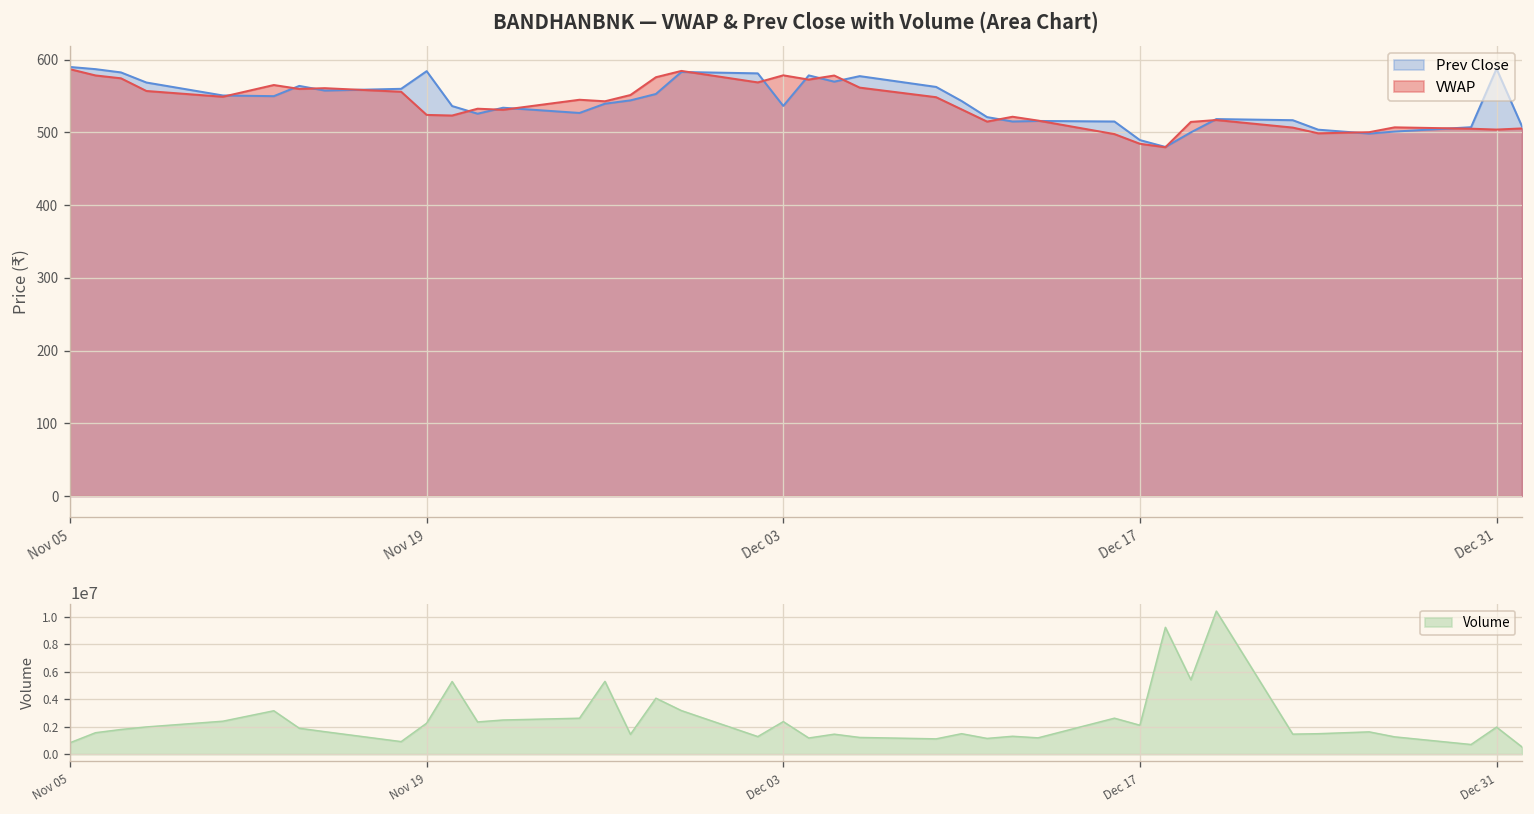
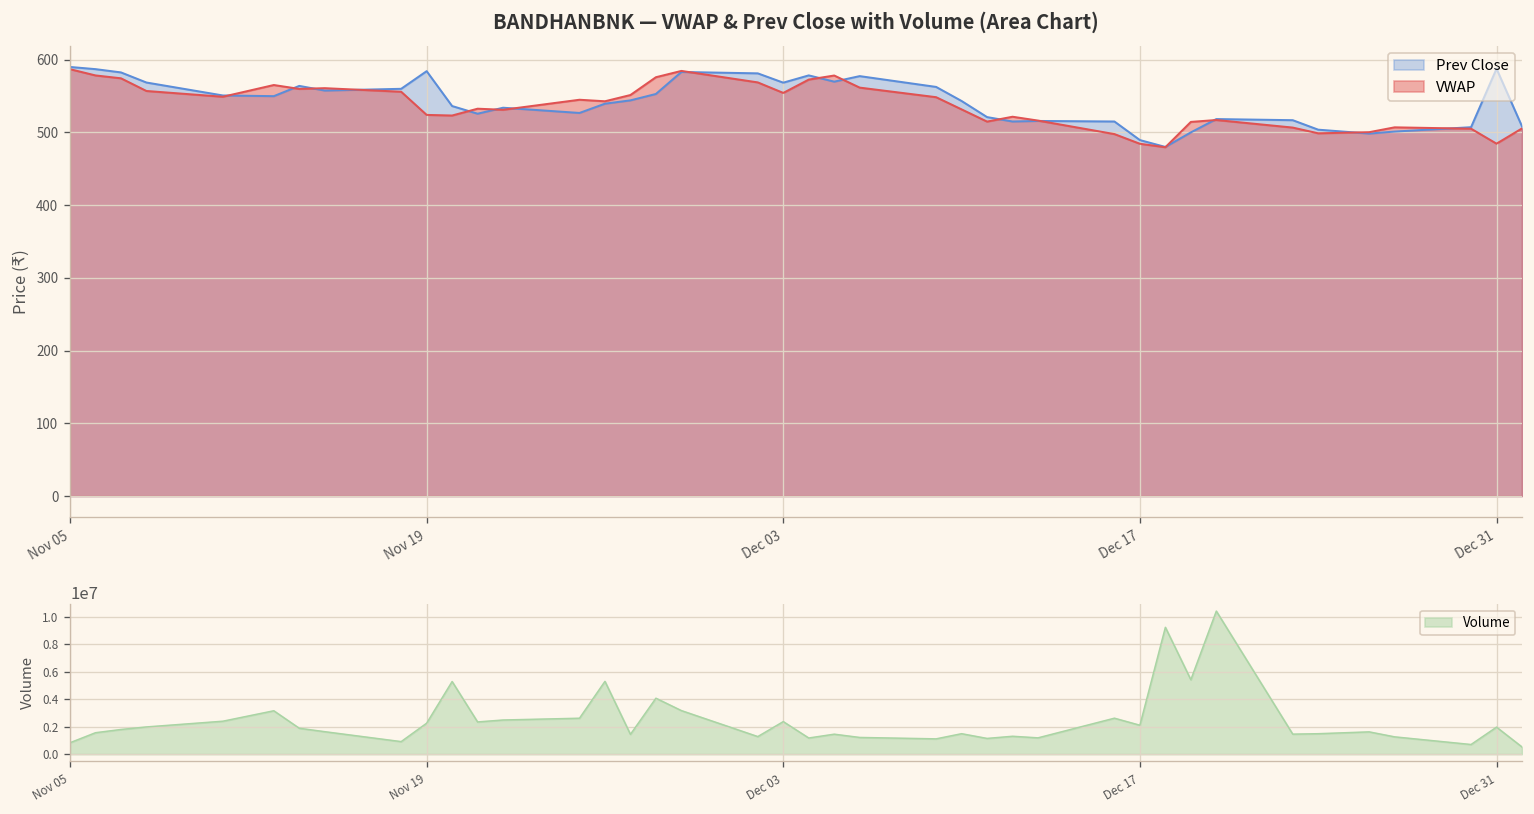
  {
    "BANDHANBNK — VWAP & Prev Close with Volume (Area Chart)": {
      "Prev Close": {
        "Nov 19": 580,
-       "Dec 03": 540,
+       "Dec 03": 570,
        "Dec 17": 490
      },
      "VWAP": {
        "Nov 19": 520,
-       "Dec 03": 580,
+       "Dec 03": 550,
        "Dec 17": 480,
-       "Dec 31": 500
+       "Dec 31": 480
      }
    }
  }
